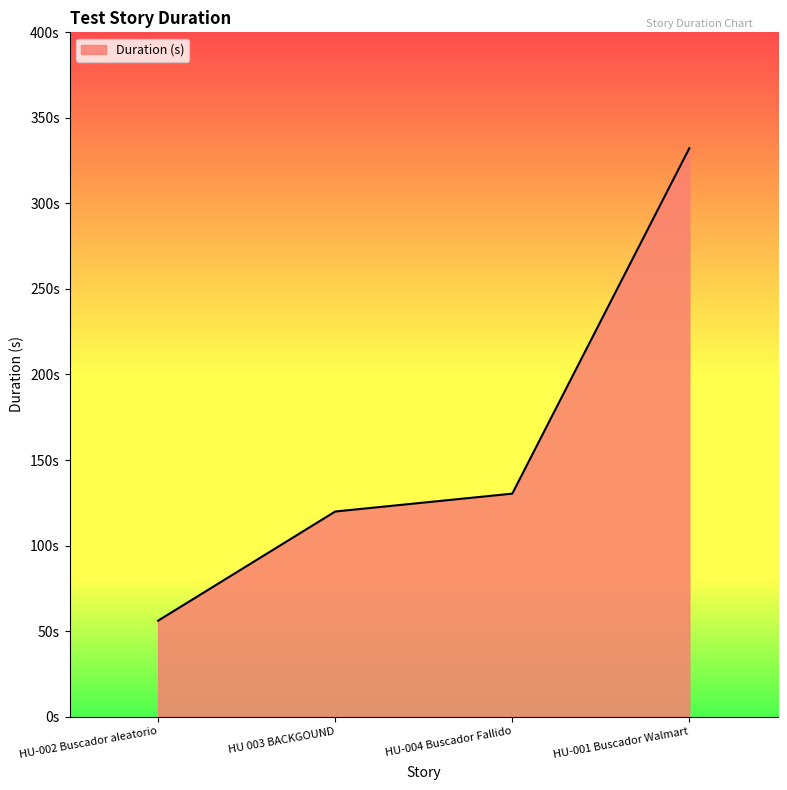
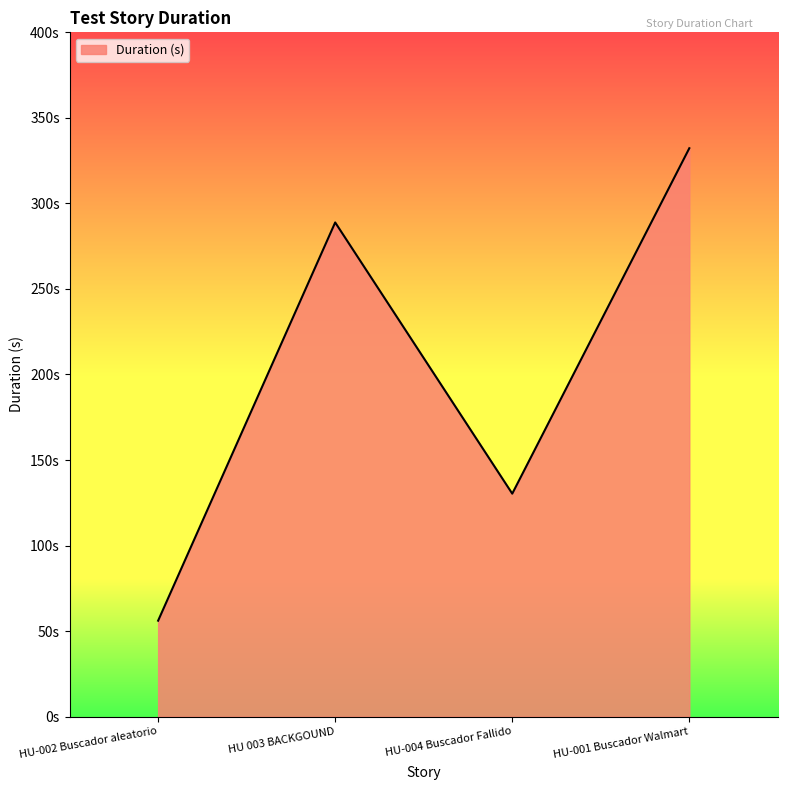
  {
    "HU-002 Buscador aleatorio": "56s",
-   "HU 003 BACKGOUND": "120s",
+   "HU 003 BACKGOUND": "289s",
    "HU-004 Buscador Fallido": "130s",
    "HU-001 Buscador Walmart": "332s"
  }
